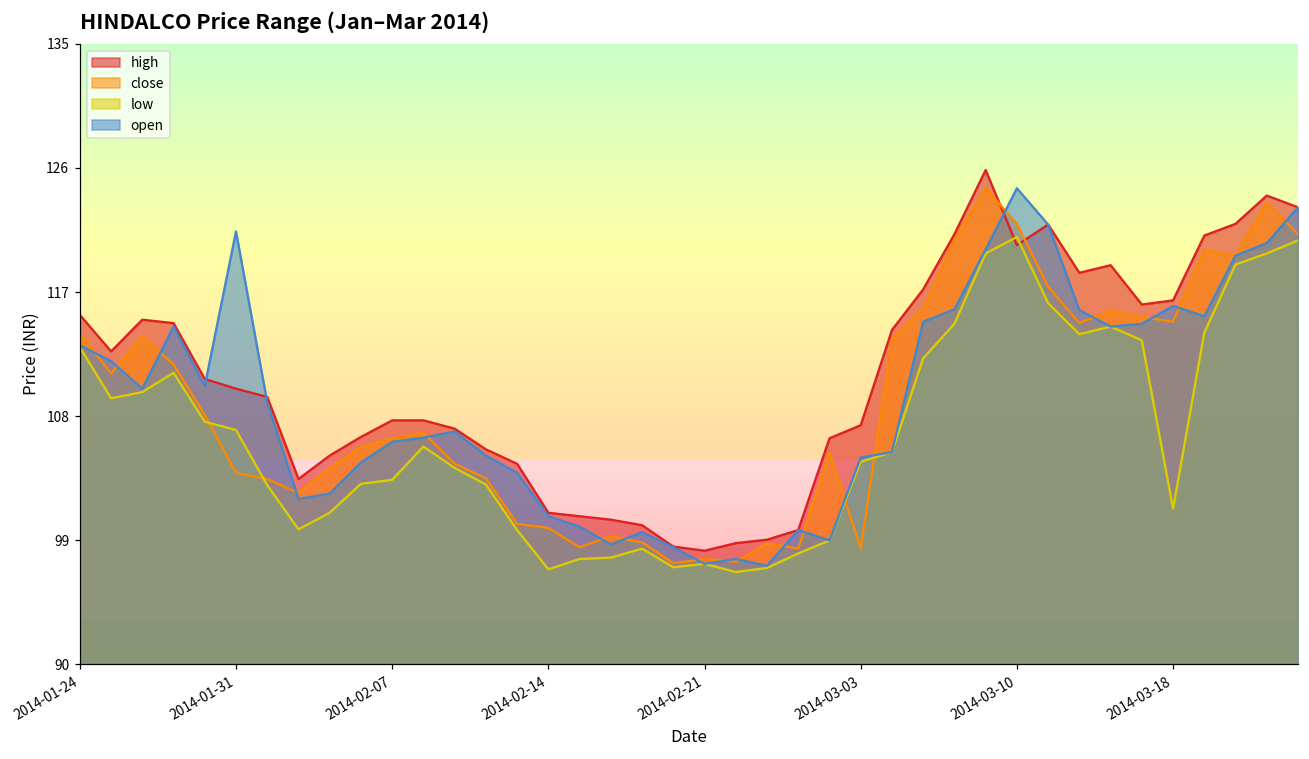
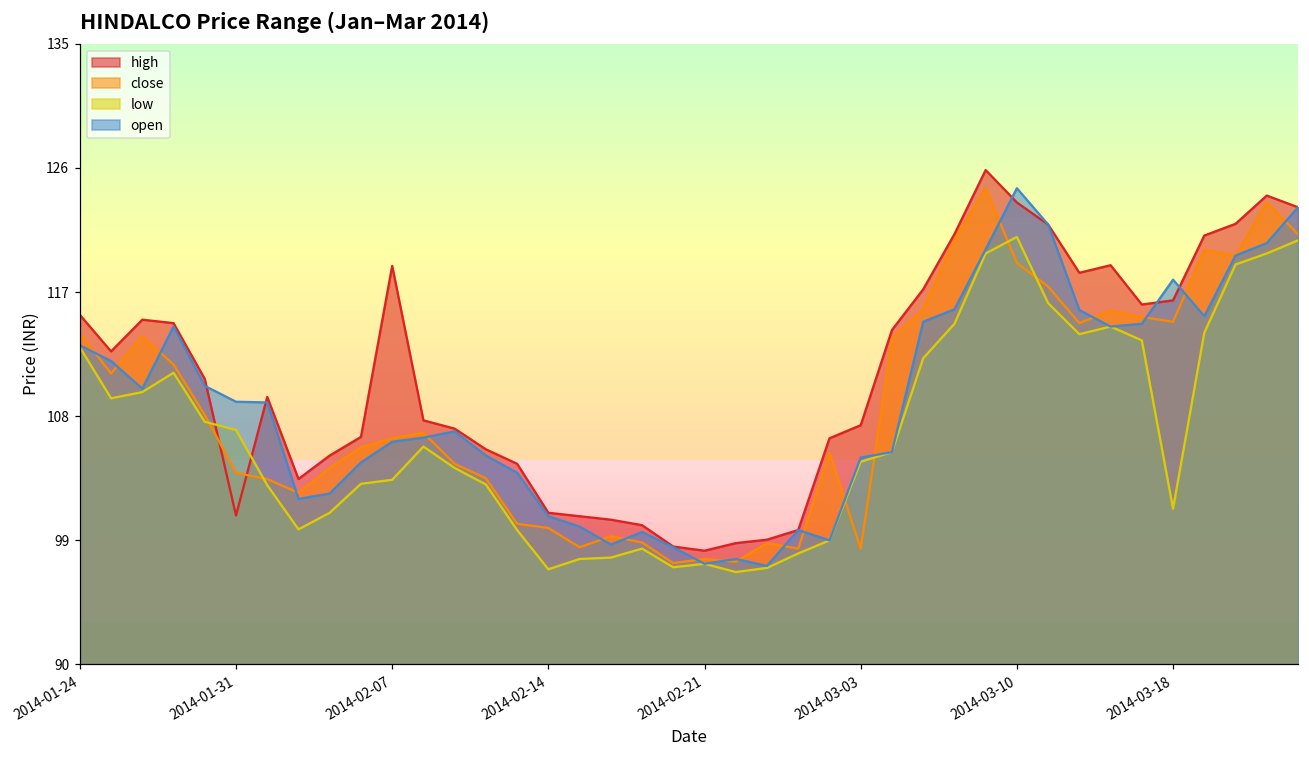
  {
    "high": {
      "2014-01-24": 115.4,
-     "2014-01-31": 110.0,
-     "2014-02-07": 107.7,
+     "2014-01-31": 100.8,
+     "2014-02-07": 118.9,
      "2014-02-14": 101.0,
      "2014-02-21": 98.3,
      "2014-03-03": 107.4,
-     "2014-03-10": 120.4,
+     "2014-03-10": 123.5,
      "2014-03-18": 116.4
    },
    "close": {
      "2014-01-24": 114.0,
      "2014-01-31": 103.9,
      "2014-02-07": 106.4,
      "2014-02-14": 99.9,
      "2014-02-21": 97.7,
      "2014-03-03": 98.4,
-     "2014-03-10": 122.0,
+     "2014-03-10": 119.1,
      "2014-03-18": 114.9
    },
    "low": {
      "2014-01-31": 107.0,
      "2014-02-07": 103.4,
      "2014-02-14": 96.9,
      "2014-03-03": 104.7,
      "2014-03-10": 121.0,
      "2014-03-18": 101.3
    },
    "open": {
-     "2014-01-31": 121.4,
+     "2014-01-31": 109.1,
      "2014-02-07": 106.2,
      "2014-02-14": 100.8,
      "2014-03-03": 105.0,
      "2014-03-10": 124.5,
-     "2014-03-18": 116.0
+     "2014-03-18": 117.9
    }
  }
